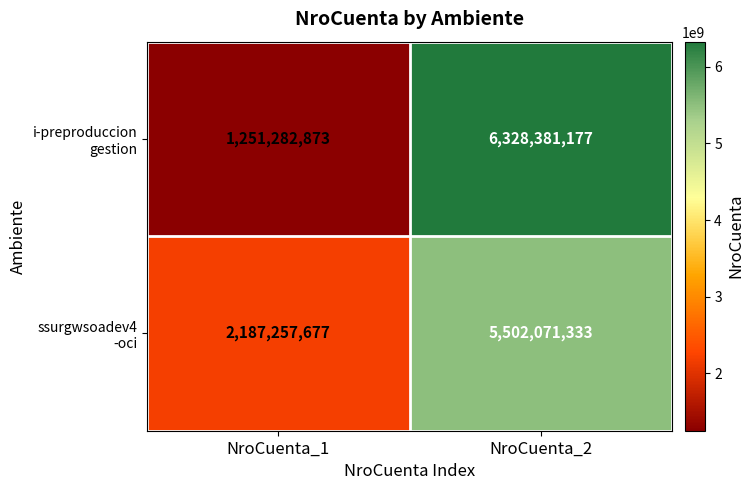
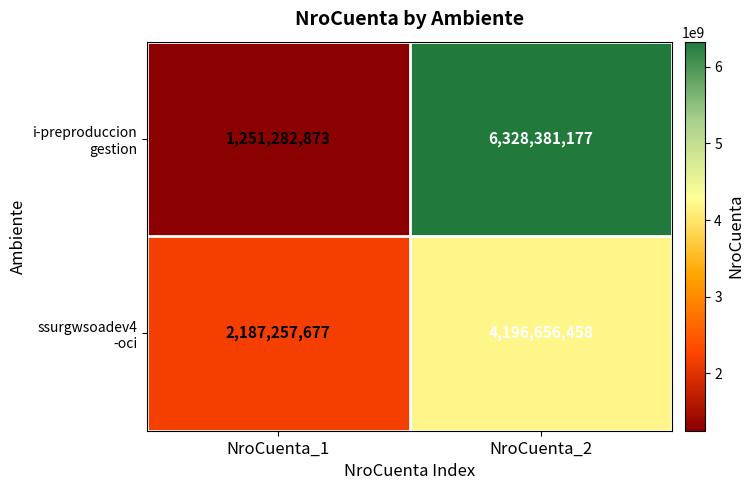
  {
    "i-preproduccion gestion": {
      "NroCuenta_1": "1,251,282,873",
      "NroCuenta_2": "6,328,381,177"
    },
    "ssurgwsoadev4 -oci": {
      "NroCuenta_1": "2,187,257,677",
-     "NroCuenta_2": "5,502,071,333"
+     "NroCuenta_2": "4,196,656,458"
    }
  }
